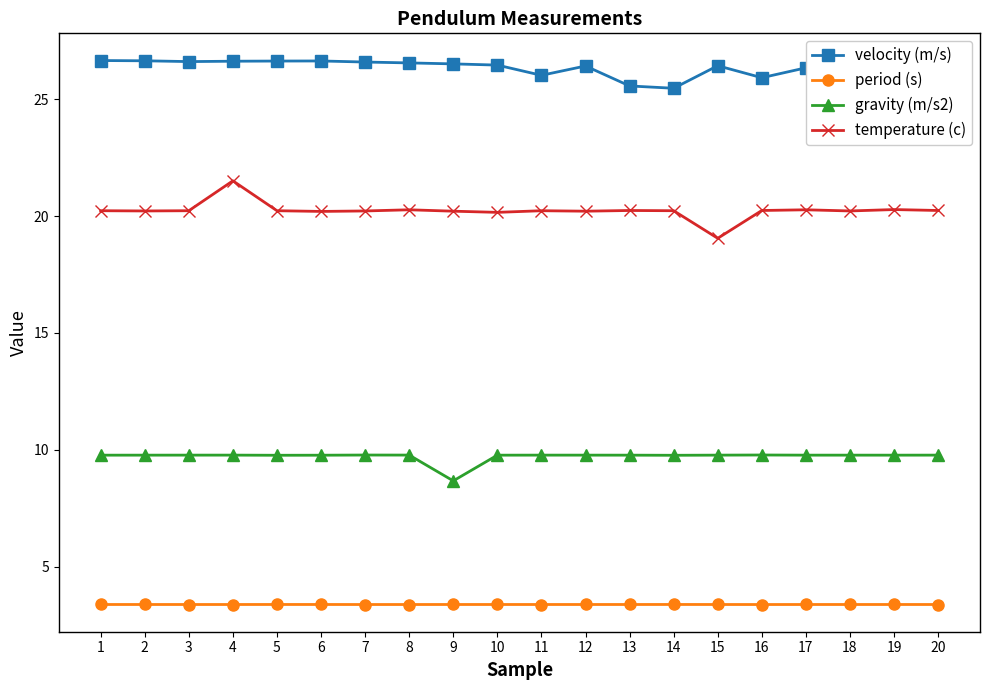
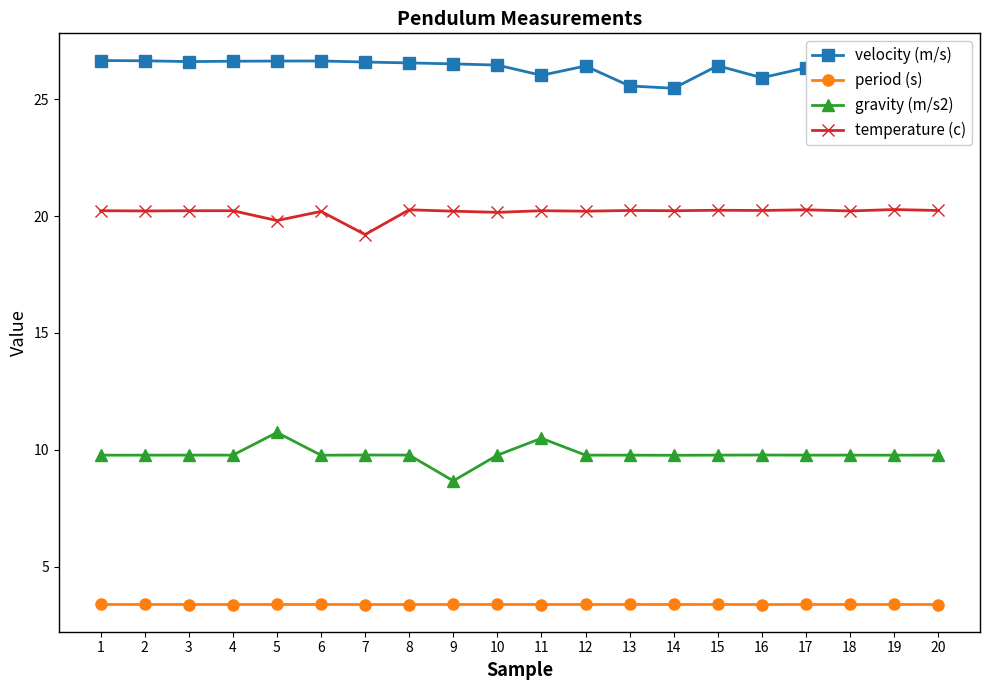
  {
    "velocity (m/s)": {
      "1": 26.7,
      "2": 26.6,
      "3": 26.6,
      "4": 26.6,
      "5": 26.6,
      "6": 26.6,
      "7": 26.6,
      "8": 26.6,
      "9": 26.5,
      "10": 26.5,
      "11": 26.0,
      "12": 26.4,
      "13": 25.6,
      "14": 25.5,
      "15": 26.4,
      "16": 25.9,
      "17": 26.3
    },
    "period (s)": {
      "1": 3.4,
      "2": 3.4,
      "3": 3.4,
      "4": 3.4,
      "5": 3.4,
      "6": 3.4,
      "7": 3.4,
      "8": 3.4,
      "9": 3.4,
      "10": 3.4,
      "11": 3.4,
      "12": 3.4,
      "13": 3.4,
      "14": 3.4,
      "15": 3.4,
      "16": 3.4,
      "17": 3.4,
      "18": 3.4,
      "19": 3.4,
      "20": 3.4
    },
    "gravity (m/s2)": {
      "1": 9.8,
      "2": 9.8,
      "3": 9.8,
      "4": 9.8,
-     "5": 9.8,
+     "5": 10.7,
      "6": 9.8,
      "7": 9.8,
      "8": 9.8,
      "9": 8.7,
      "10": 9.8,
-     "11": 9.8,
+     "11": 10.5,
      "12": 9.8,
      "13": 9.8,
      "14": 9.8,
      "15": 9.8,
      "16": 9.8,
      "17": 9.8,
      "18": 9.8,
      "19": 9.8,
      "20": 9.8
    },
    "temperature (c)": {
      "1": 20.2,
      "2": 20.2,
      "3": 20.2,
-     "4": 21.5,
-     "5": 20.2,
+     "4": 20.2,
+     "5": 19.8,
      "6": 20.2,
-     "7": 20.2,
+     "7": 19.2,
      "8": 20.3,
      "9": 20.2,
      "10": 20.2,
      "11": 20.2,
      "12": 20.2,
      "13": 20.2,
      "14": 20.2,
-     "15": 19.1,
+     "15": 20.3,
      "16": 20.2,
      "17": 20.3,
      "18": 20.2,
      "19": 20.3,
      "20": 20.2
    }
  }
